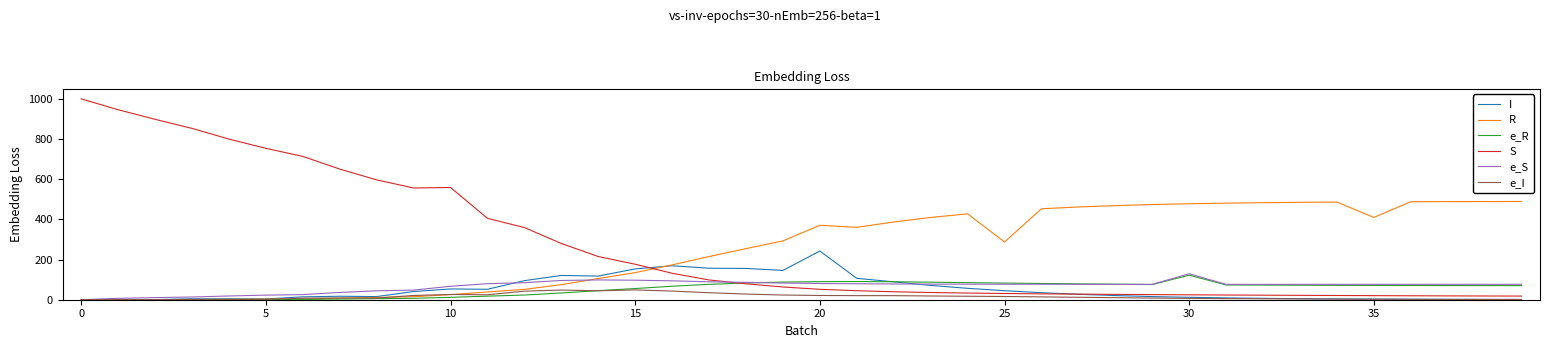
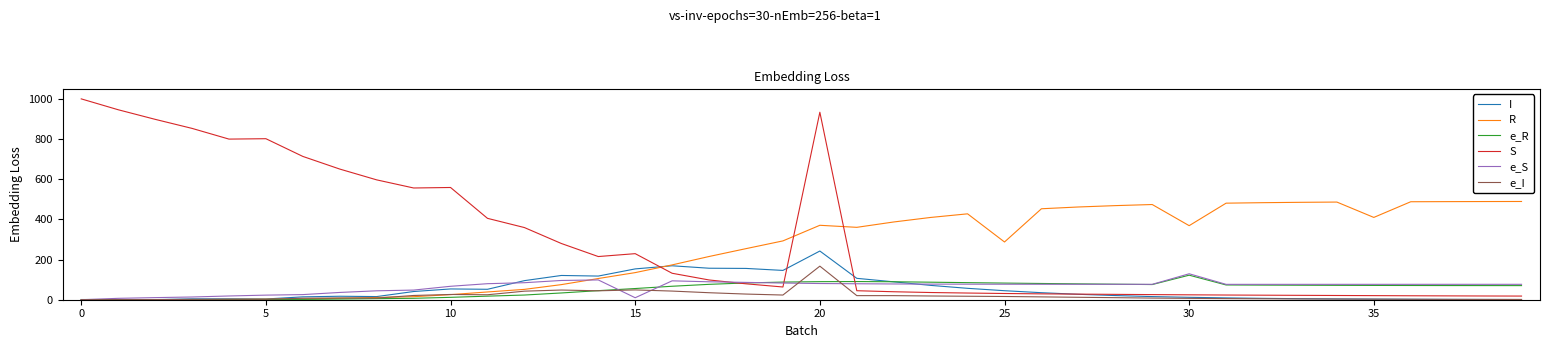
  {
    "I": {
      "10": 50,
      "15": 150,
      "20": 240,
      "25": 40
    },
    "R": {
      "15": 130,
      "20": 370,
      "25": 290,
-     "30": 480,
+     "30": 370,
      "35": 410
    },
    "e_R": {
      "10": 10
    },
    "S": {
      "0": 1000,
-     "5": 750,
+     "5": 800,
      "10": 560,
-     "15": 180,
-     "20": 50,
+     "15": 230,
+     "20": 930,
      "25": 30,
      "35": 20
    },
    "e_S": {
      "5": 20,
      "10": 70,
-     "15": 100
+     "15": 10
    },
    "e_I": {
-     "20": 20,
+     "20": 170,
      "25": 20
    }
  }
